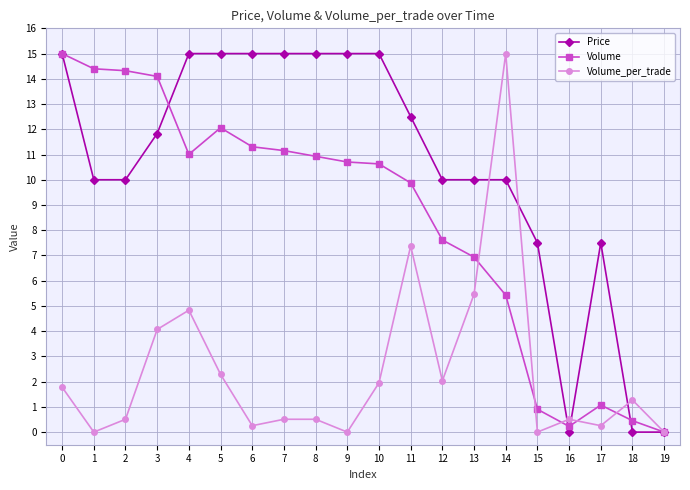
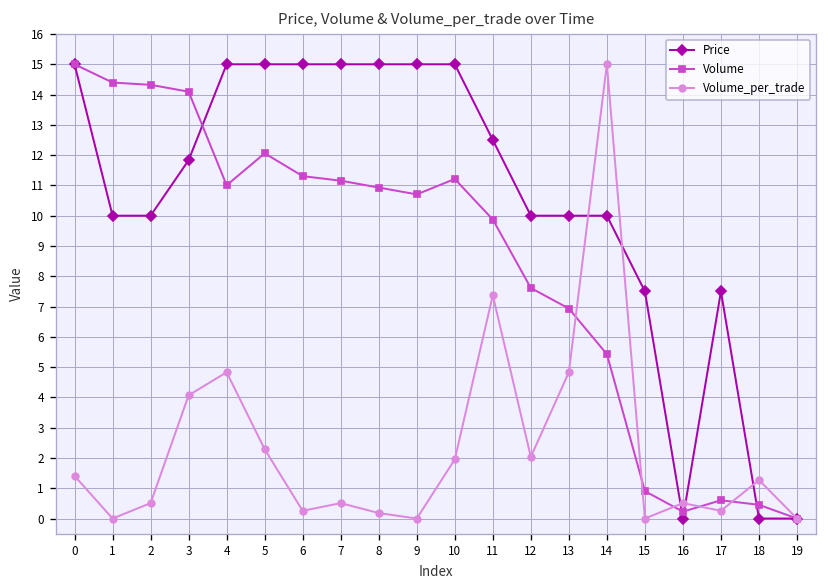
  {
    "Price": {
      "1": 10.0,
      "2": 10.0,
      "3": 11.8,
      "4": 15.0,
      "5": 15.0,
      "6": 15.0,
      "7": 15.0,
      "8": 15.0,
      "9": 15.0,
      "10": 15.0,
      "11": 12.5,
      "12": 10.0,
      "13": 10.0,
      "14": 10.0,
      "15": 7.5,
      "16": 0.0,
      "17": 7.5,
      "18": 0.0
    },
    "Volume": {
      "1": 14.4,
      "2": 14.3,
      "3": 14.1,
      "4": 11.0,
      "5": 12.1,
      "6": 11.3,
      "7": 11.2,
      "8": 10.9,
      "9": 10.7,
-     "10": 10.6,
+     "10": 11.2,
      "11": 9.9,
      "12": 7.6,
      "13": 6.9,
      "14": 5.4,
      "15": 0.9,
      "16": 0.2,
-     "17": 1.1,
+     "17": 0.6,
      "18": 0.5
    },
    "Volume_per_trade": {
-     "0": 1.8,
+     "0": 1.4,
      "1": 0.0,
      "2": 0.5,
      "3": 4.1,
      "4": 4.8,
      "5": 2.3,
      "6": 0.3,
      "7": 0.5,
-     "8": 0.5,
+     "8": 0.2,
      "9": 0.0,
      "10": 2.0,
      "11": 7.4,
      "12": 2.0,
-     "13": 5.5,
+     "13": 4.8,
      "14": 15.0,
      "15": 0.0,
      "16": 0.5,
      "17": 0.3,
      "18": 1.3
    }
  }
